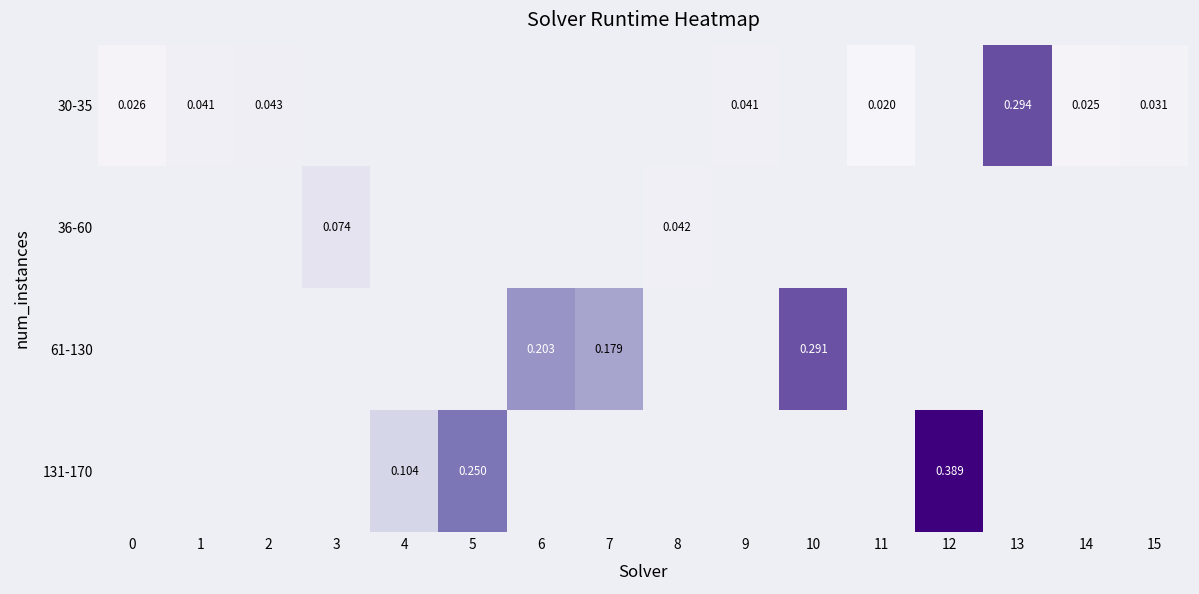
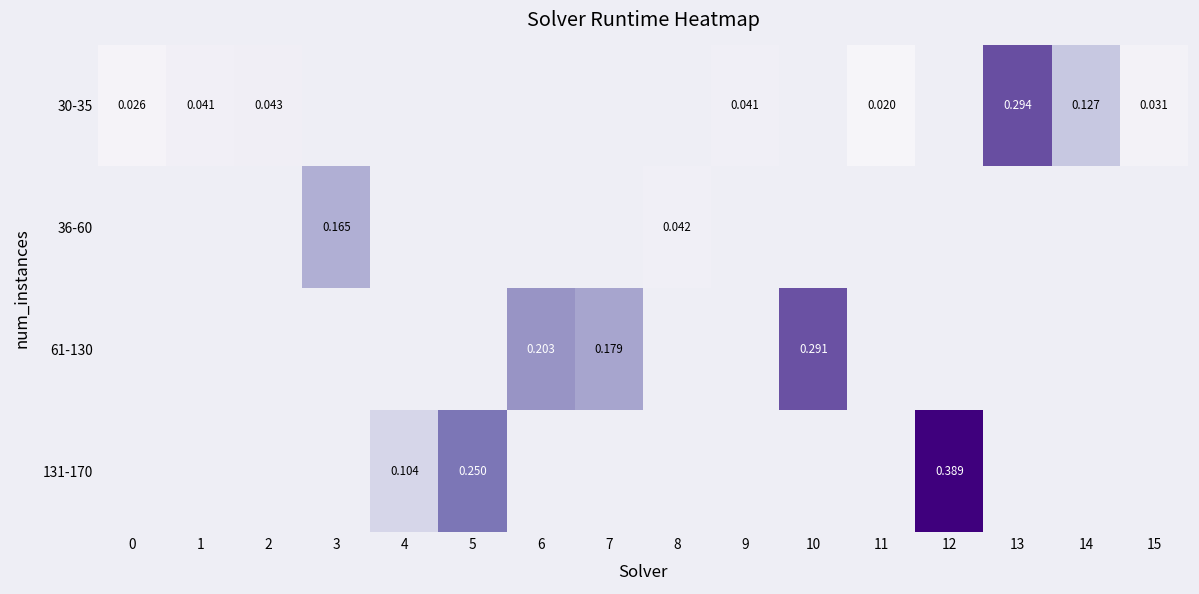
  {
    "30-35": {
      "0": 0.026,
      "1": 0.041,
      "2": 0.043,
      "9": 0.041,
      "11": 0.020,
      "13": 0.294,
-     "14": 0.025,
+     "14": 0.127,
      "15": 0.031
    },
    "36-60": {
-     "3": 0.074,
+     "3": 0.165,
      "8": 0.042
    },
    "61-130": {
      "6": 0.203,
      "7": 0.179,
      "10": 0.291
    },
    "131-170": {
      "4": 0.104,
      "5": 0.250,
      "12": 0.389
    }
  }
